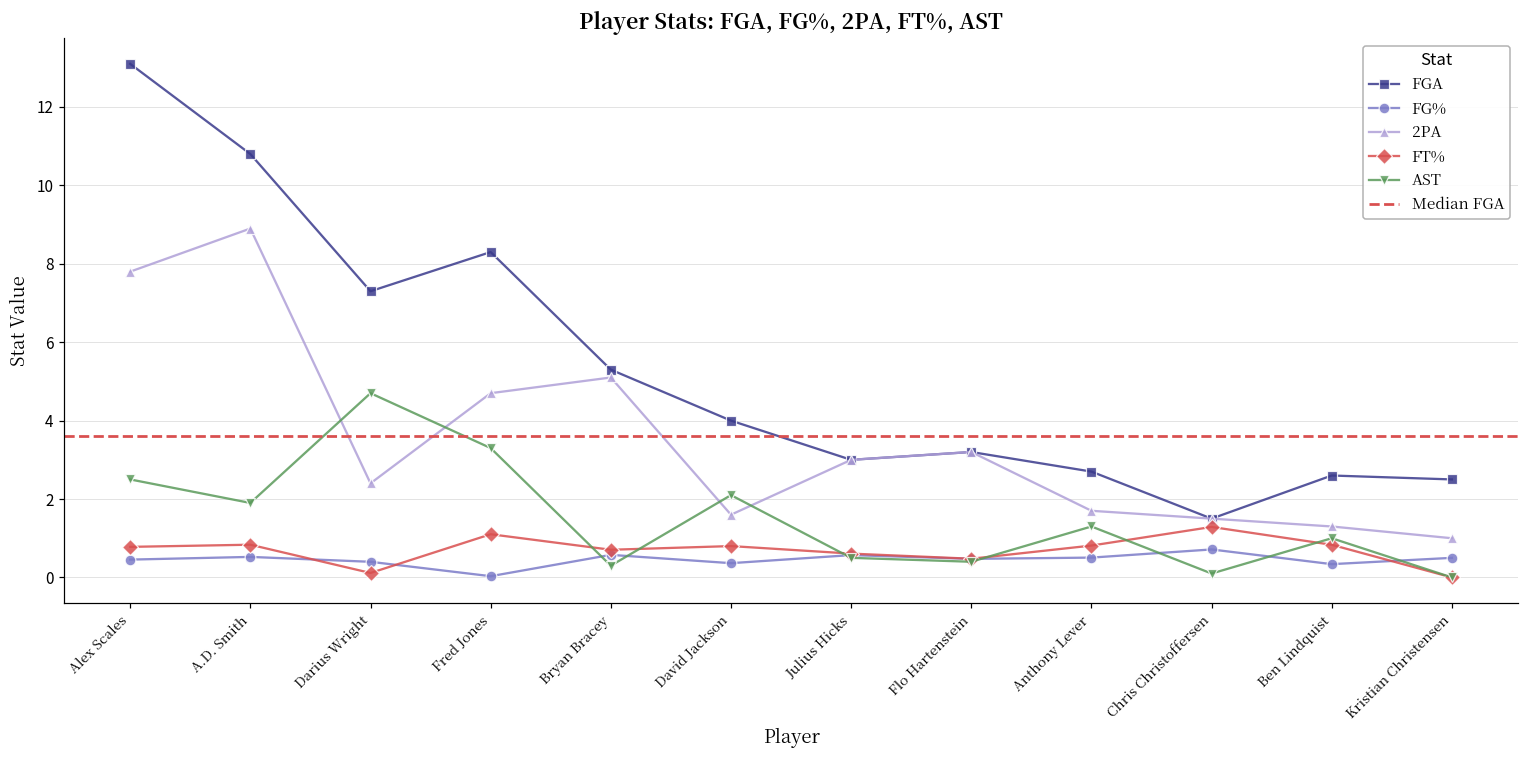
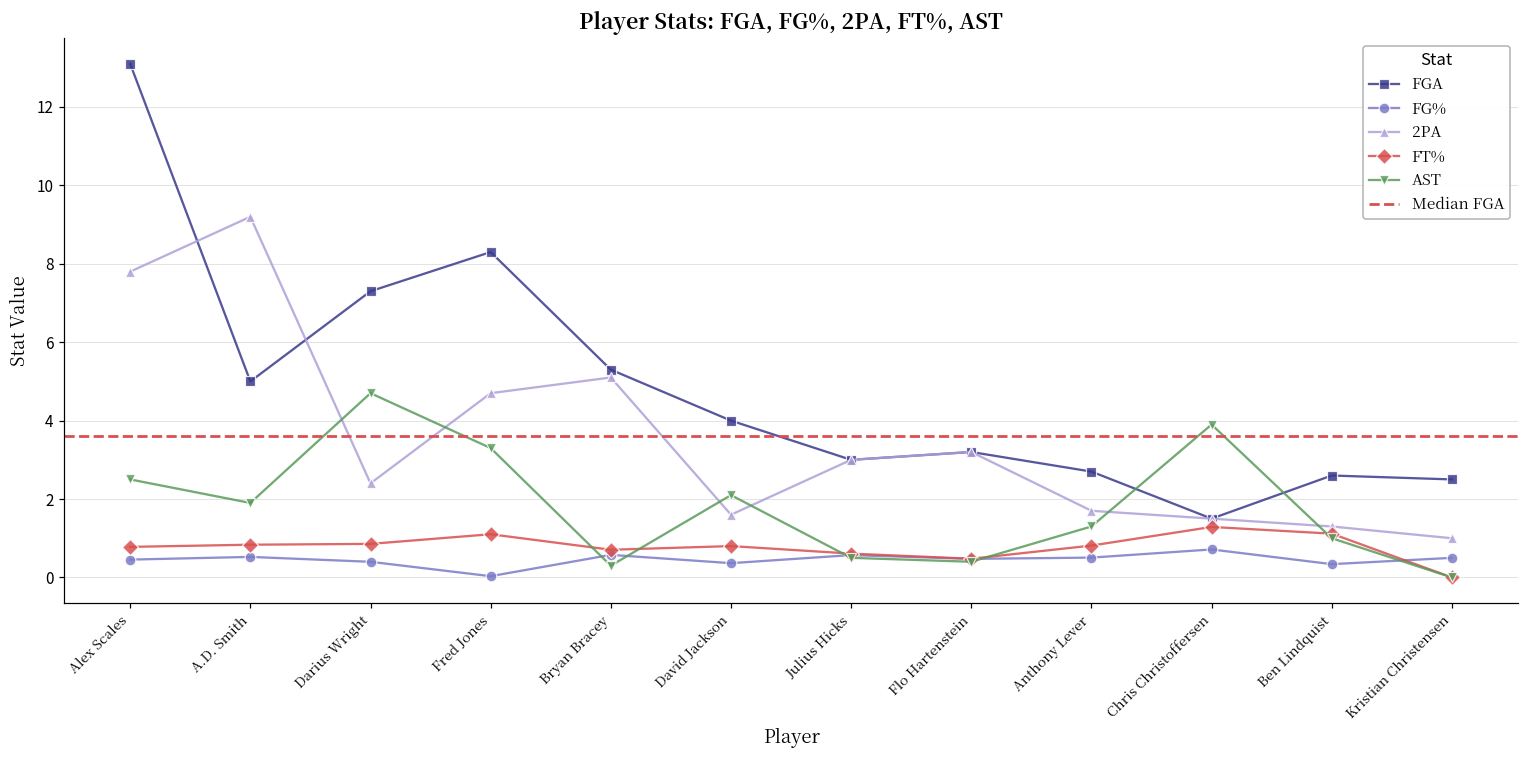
  {
    "FGA": {
      "Alex Scales": 13.1,
-     "A.D. Smith": 10.8,
+     "A.D. Smith": 5.0,
      "Darius Wright": 7.3,
      "Fred Jones": 8.3,
      "Bryan Bracey": 5.3,
      "David Jackson": 4.0,
      "Anthony Lever": 2.7,
      "Ben Lindquist": 2.6,
      "Kristian Christensen": 2.5
    },
    "FG%": {
      "Alex Scales": 0.5,
      "A.D. Smith": 0.5,
      "Darius Wright": 0.4,
      "Fred Jones": 0.0,
      "Bryan Bracey": 0.6,
      "David Jackson": 0.4,
      "Anthony Lever": 0.5,
      "Chris Christoffersen": 0.7,
      "Ben Lindquist": 0.3,
      "Kristian Christensen": 0.5
    },
    "2PA": {
      "Alex Scales": 7.8,
-     "A.D. Smith": 8.9,
+     "A.D. Smith": 9.2,
      "Darius Wright": 2.4,
      "Fred Jones": 4.7,
      "Bryan Bracey": 5.1,
      "David Jackson": 1.6,
      "Anthony Lever": 1.7,
      "Ben Lindquist": 1.3,
      "Kristian Christensen": 1.0
    },
    "FT%": {
      "Alex Scales": 0.8,
      "A.D. Smith": 0.8,
-     "Darius Wright": 0.1,
+     "Darius Wright": 0.9,
      "Fred Jones": 1.1,
      "Bryan Bracey": 0.7,
      "David Jackson": 0.8,
      "Anthony Lever": 0.8,
      "Chris Christoffersen": 1.3,
-     "Ben Lindquist": 0.8
+     "Ben Lindquist": 1.1
    },
    "AST": {
      "Alex Scales": 2.5,
      "A.D. Smith": 1.9,
      "Darius Wright": 4.7,
      "Fred Jones": 3.3,
      "Bryan Bracey": 0.3,
      "David Jackson": 2.1,
      "Flo Hartenstein": 0.4,
      "Anthony Lever": 1.3,
-     "Chris Christoffersen": 0.1,
+     "Chris Christoffersen": 3.9,
      "Ben Lindquist": 1.0
    }
  }
